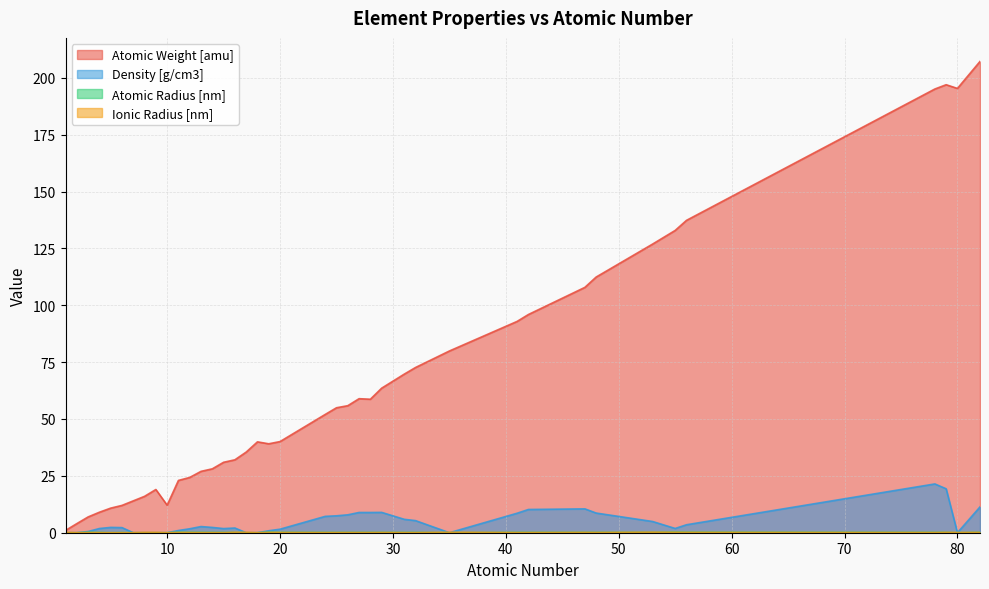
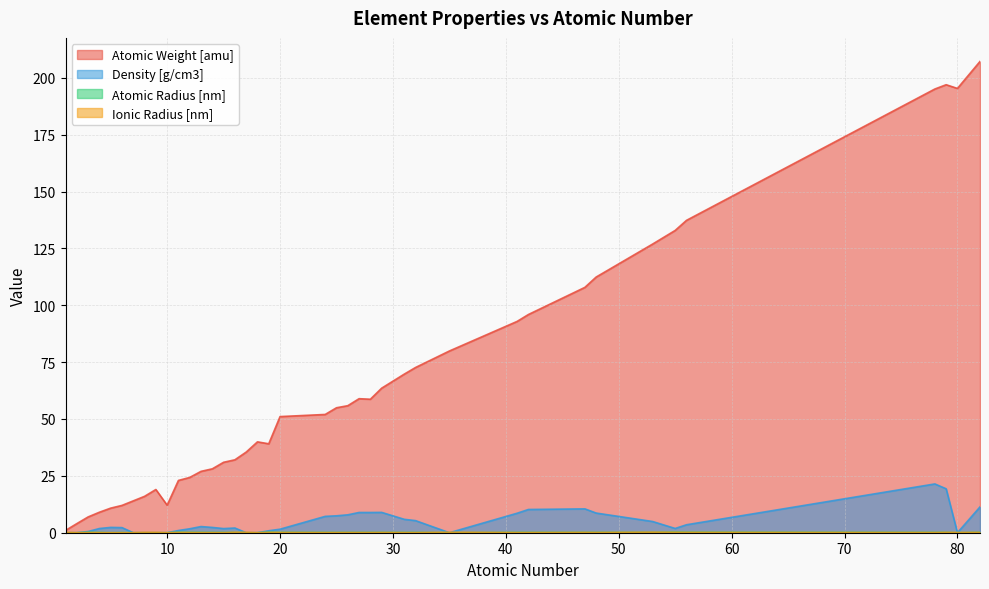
  {
    "Atomic Weight [amu]": {
      "10": 12,
-     "20": 40,
+     "20": 51,
      "80": 195
    },
    "Density [g/cm3]": {
      "20": 2
    }
  }
